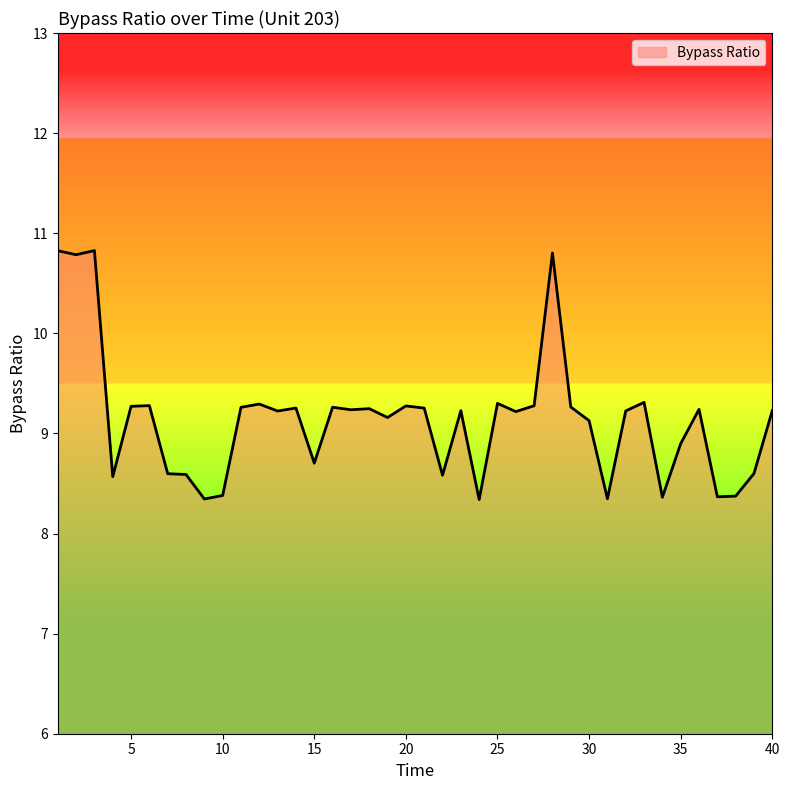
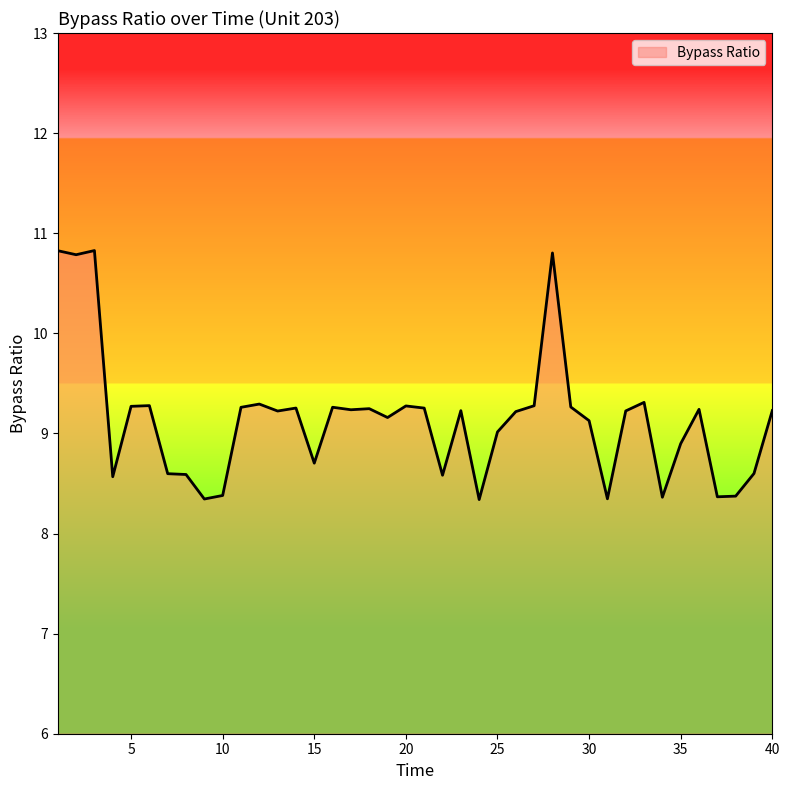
  {
    "5": 9.27,
    "10": 8.38,
    "15": 8.70,
    "20": 9.27,
-   "25": 9.30,
+   "25": 9.02,
    "30": 9.13,
    "35": 8.90,
    "40": 9.23
  }
